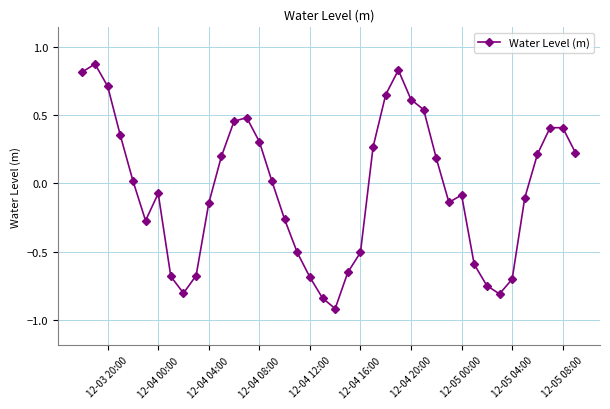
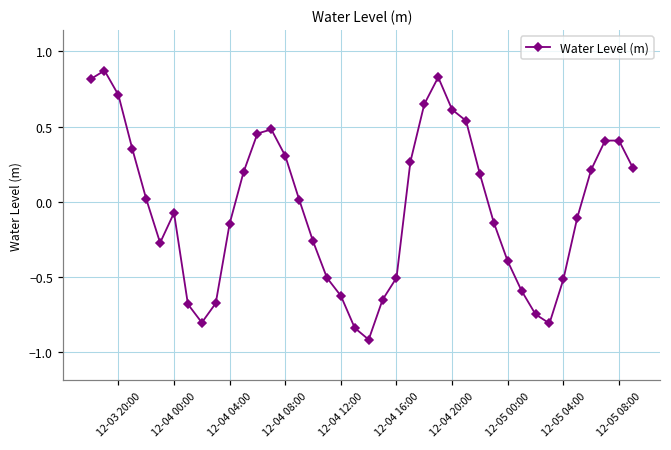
  {
    "12-03 20:00": 0.71,
    "12-04 00:00": -0.07,
    "12-04 04:00": -0.15,
    "12-04 08:00": 0.31,
-   "12-04 12:00": -0.69,
+   "12-04 12:00": -0.62,
    "12-04 16:00": -0.50,
    "12-04 20:00": 0.61,
-   "12-05 00:00": -0.09,
-   "12-05 04:00": -0.70,
+   "12-05 00:00": -0.40,
+   "12-05 04:00": -0.52,
    "12-05 08:00": 0.41
  }
